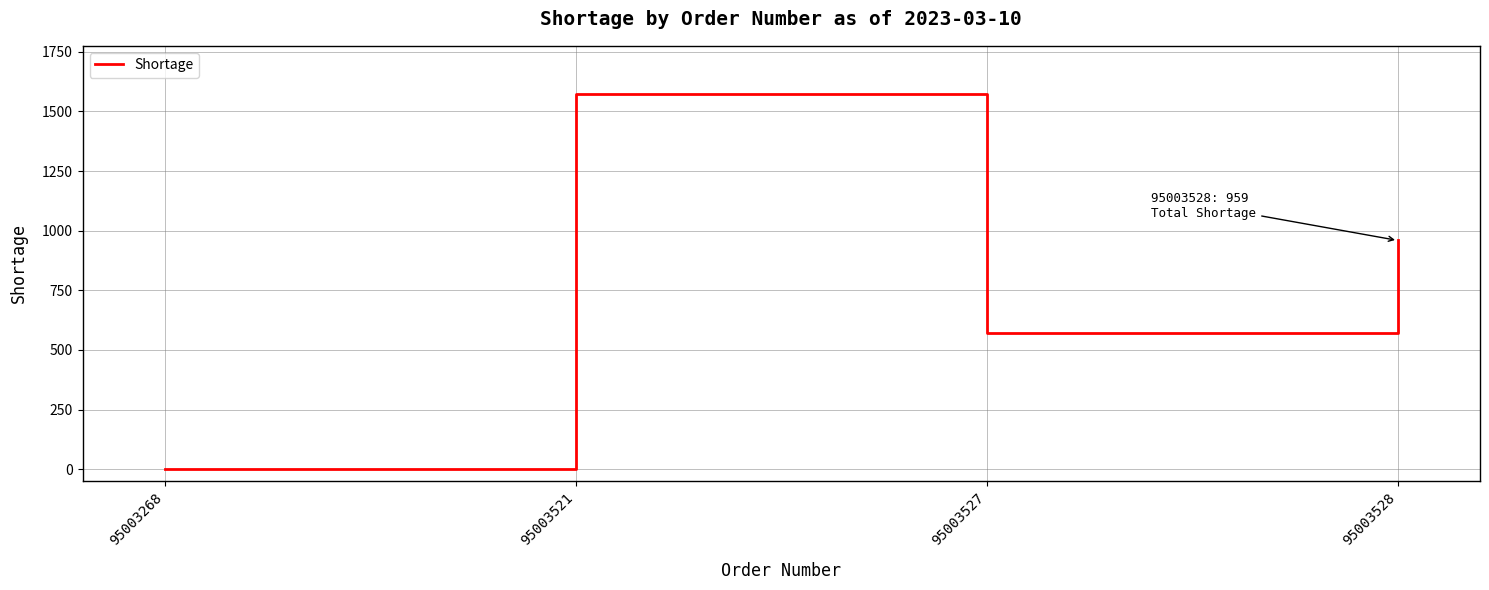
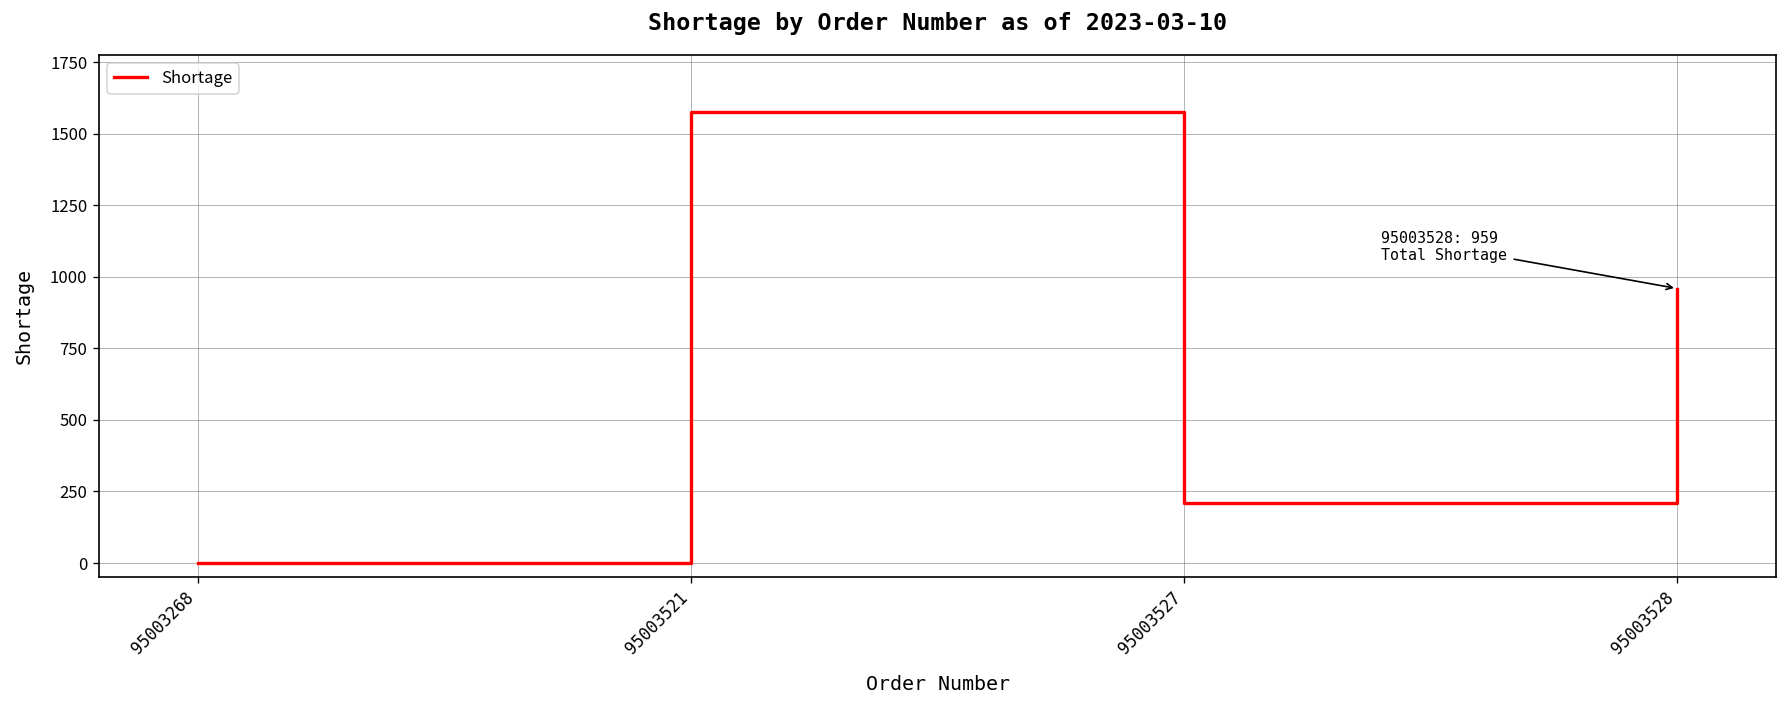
  {
    "95003268": 0,
    "95003521": 1580,
-   "95003527": 570
+   "95003527": 210
  }
